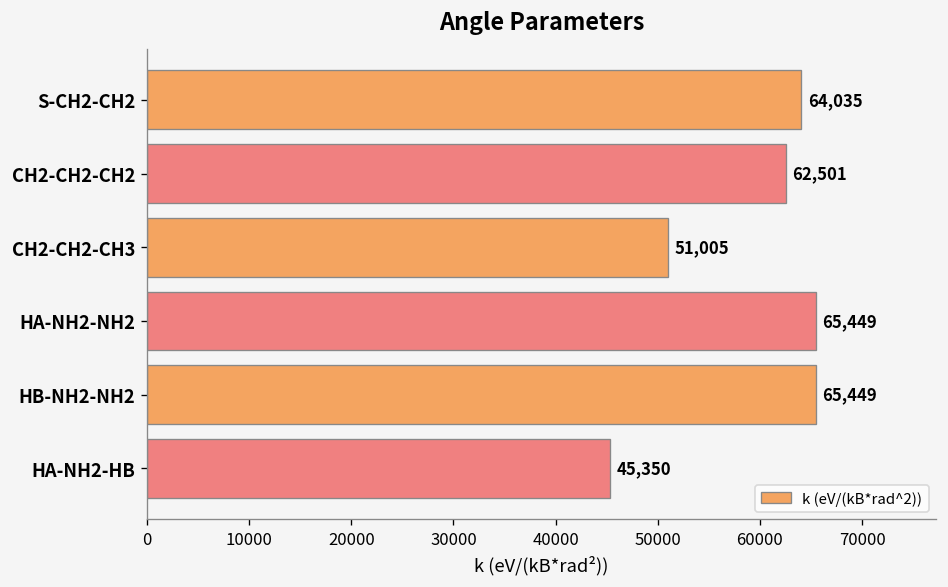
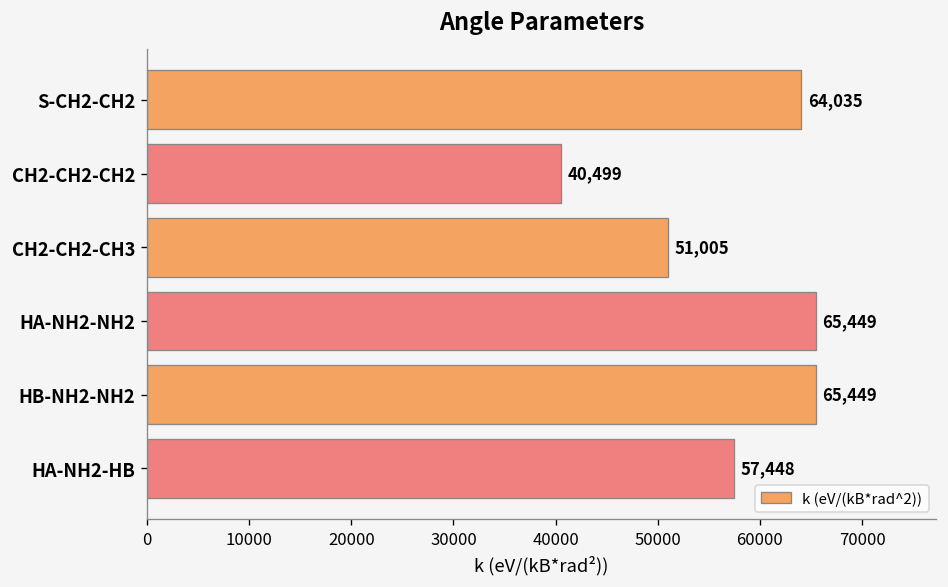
  {
    "S-CH2-CH2": "64,035",
-   "CH2-CH2-CH2": "62,501",
+   "CH2-CH2-CH2": "40,499",
    "CH2-CH2-CH3": "51,005",
    "HA-NH2-NH2": "65,449",
    "HB-NH2-NH2": "65,449",
-   "HA-NH2-HB": "45,350"
+   "HA-NH2-HB": "57,448"
  }
